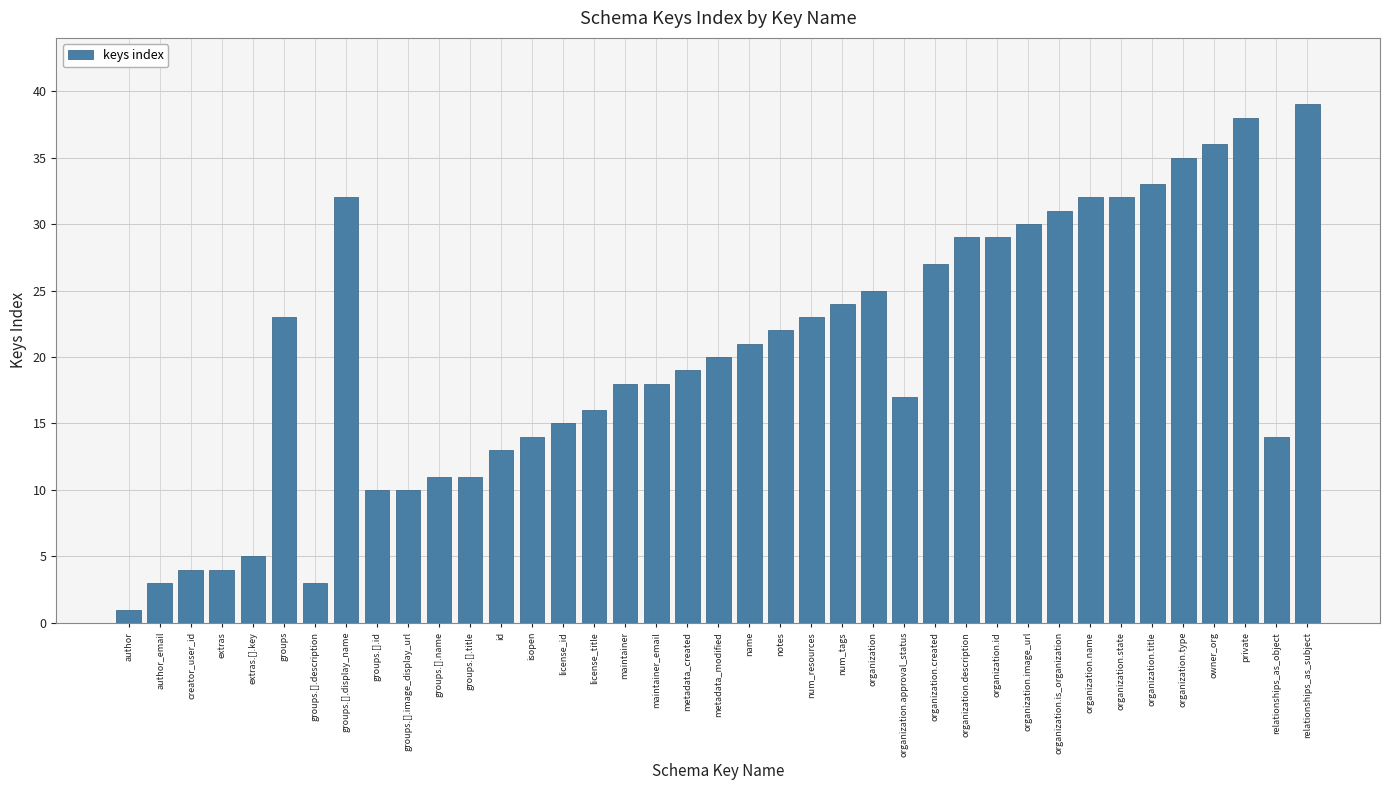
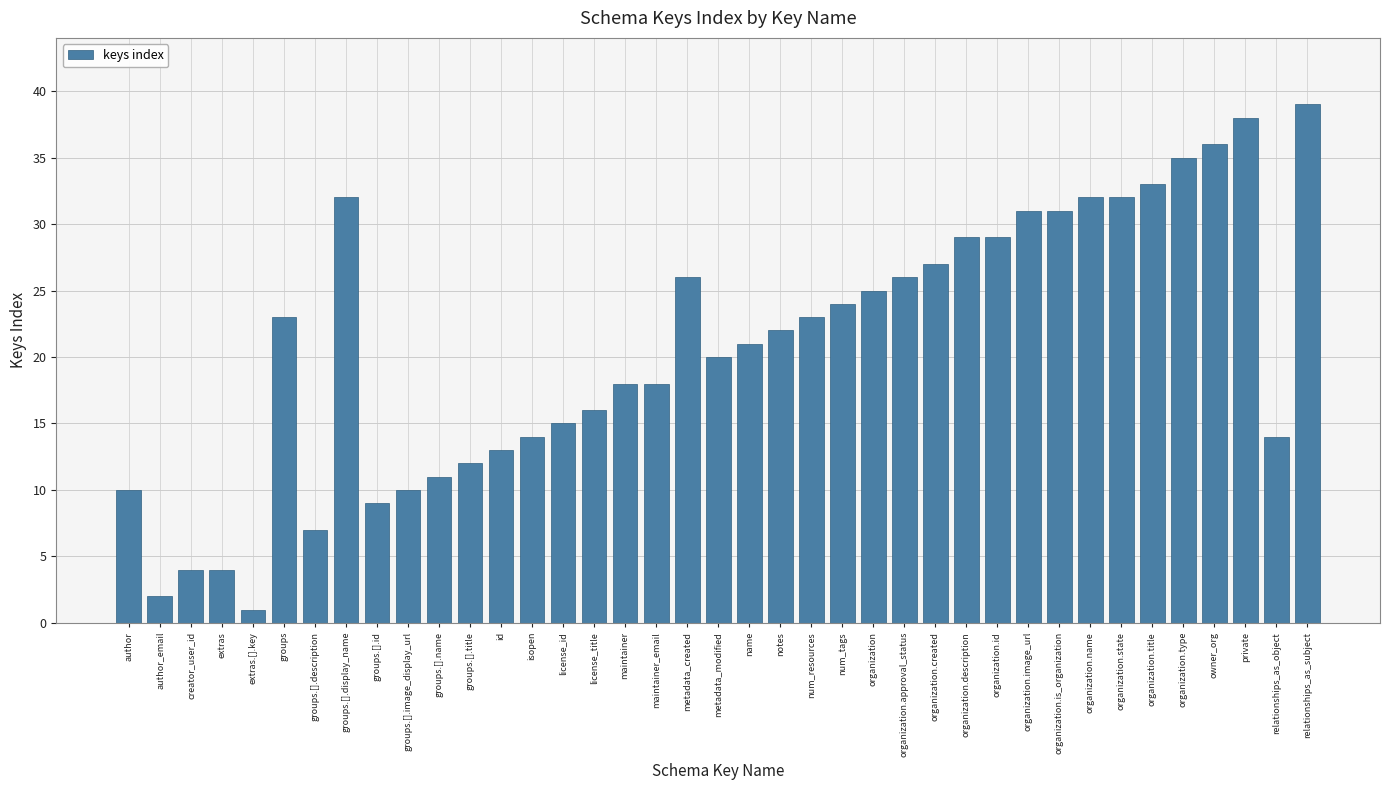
  {
-   "author": 1,
-   "author_email": 3,
+   "author": 10,
+   "author_email": 2,
    "creator_user_id": 4,
    "extras": 4,
-   "extras.[].key": 5,
+   "extras.[].key": 1,
    "groups": 23,
-   "groups.[].description": 3,
+   "groups.[].description": 7,
    "groups.[].display_name": 32,
-   "groups.[].id": 10,
+   "groups.[].id": 9,
    "groups.[].image_display_url": 10,
    "groups.[].name": 11,
-   "groups.[].title": 11,
+   "groups.[].title": 12,
    "id": 13,
    "isopen": 14,
    "license_id": 15,
    "license_title": 16,
    "maintainer": 18,
    "maintainer_email": 18,
-   "metadata_created": 19,
+   "metadata_created": 26,
    "metadata_modified": 20,
    "name": 21,
    "notes": 22,
    "num_resources": 23,
    "num_tags": 24,
    "organization": 25,
-   "organization.approval_status": 17,
+   "organization.approval_status": 26,
    "organization.created": 27,
    "organization.description": 29,
    "organization.id": 29,
-   "organization.image_url": 30,
+   "organization.image_url": 31,
    "organization.is_organization": 31,
    "organization.name": 32,
    "organization.state": 32,
    "organization.title": 33,
    "organization.type": 35,
    "owner_org": 36,
    "private": 38,
    "relationships_as_object": 14,
    "relationships_as_subject": 39
  }
